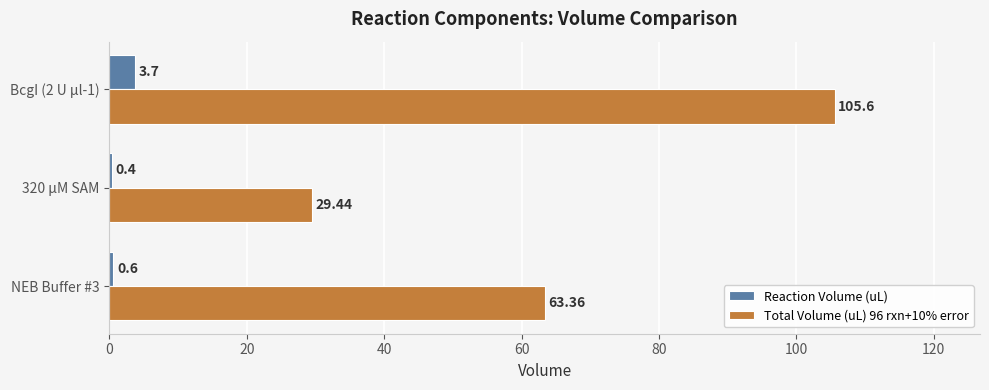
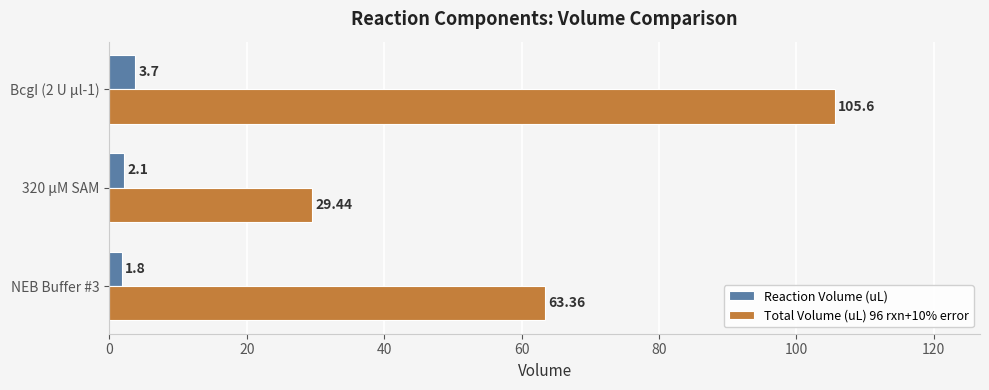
  {
    "Reaction Volume (uL)": {
      "BcgI (2 U µl-1)": 3.7,
-     "320 µM SAM": 0.4,
-     "NEB Buffer #3": 0.6
+     "320 µM SAM": 2.1,
+     "NEB Buffer #3": 1.8
    },
    "Total Volume (uL) 96 rxn+10% error": {
      "BcgI (2 U µl-1)": 105.6,
      "320 µM SAM": 29.44,
      "NEB Buffer #3": 63.36
    }
  }
